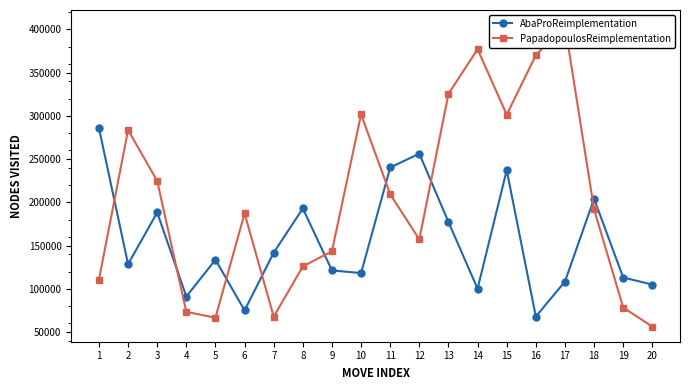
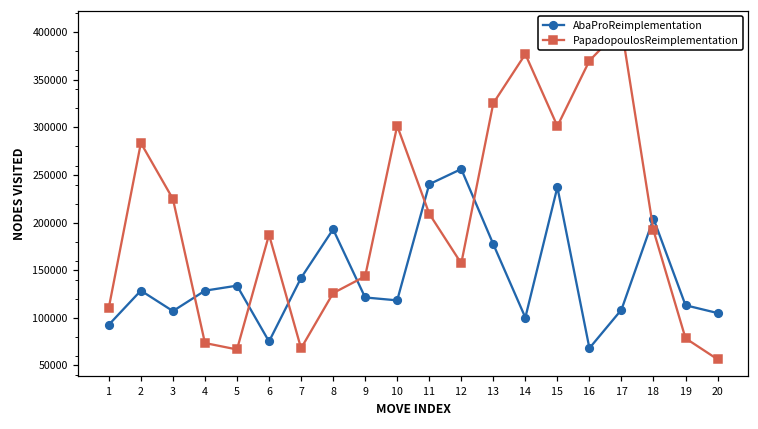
  {
    "AbaProReimplementation": {
-     "1": 290000,
+     "1": 90000,
      "2": 130000,
-     "3": 190000,
-     "4": 90000,
+     "3": 110000,
+     "4": 130000,
      "5": 130000,
      "6": 80000,
      "7": 140000,
      "8": 190000,
      "9": 120000,
      "10": 120000,
      "11": 240000,
      "12": 260000,
      "13": 180000,
      "14": 100000,
      "15": 240000,
      "16": 70000,
      "17": 110000,
      "18": 200000,
      "19": 110000,
      "20": 100000
    },
    "PapadopoulosReimplementation": {
      "1": 110000,
      "2": 280000,
      "3": 220000,
      "4": 70000,
      "5": 70000,
      "6": 190000,
      "7": 70000,
      "8": 130000,
      "9": 140000,
      "10": 300000,
      "11": 210000,
      "12": 160000,
      "13": 330000,
      "14": 380000,
      "15": 300000,
      "16": 370000,
      "18": 190000,
      "19": 80000,
      "20": 60000
    }
  }
